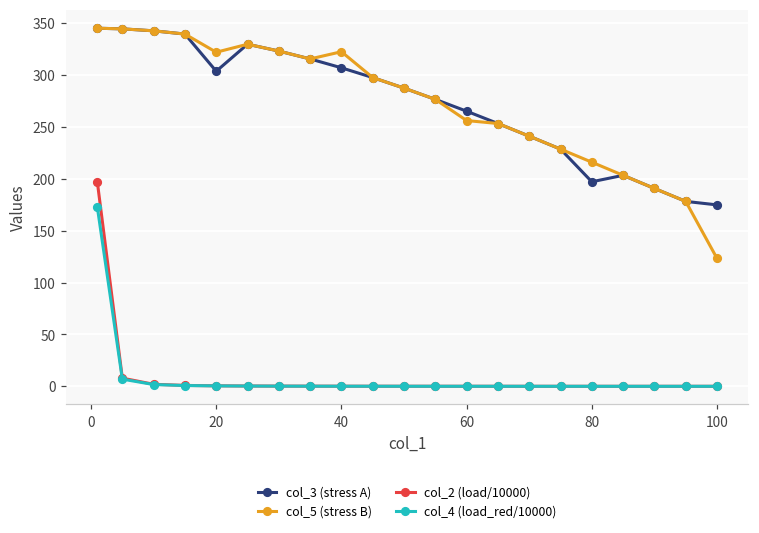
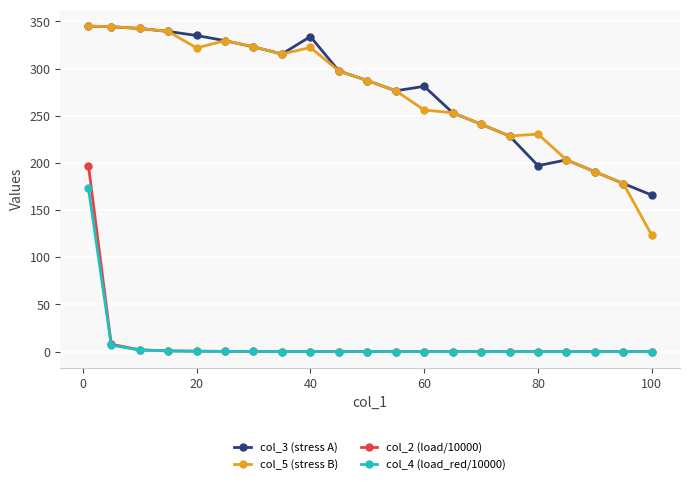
  {
    "col_3 (stress A)": {
-     "20": 300,
-     "40": 310,
-     "60": 270,
+     "20": 340,
+     "40": 330,
+     "60": 280,
      "80": 200,
-     "100": 175
+     "100": 166
    },
    "col_5 (stress B)": {
      "20": 320,
      "40": 320,
      "60": 260,
-     "80": 220,
+     "80": 230,
      "100": 120
    }
  }
